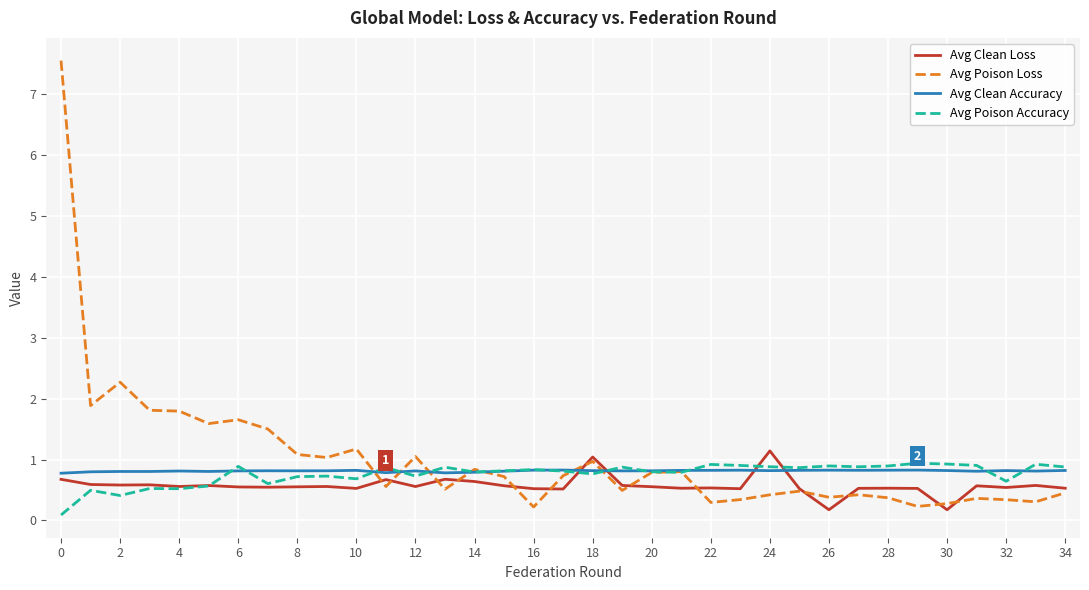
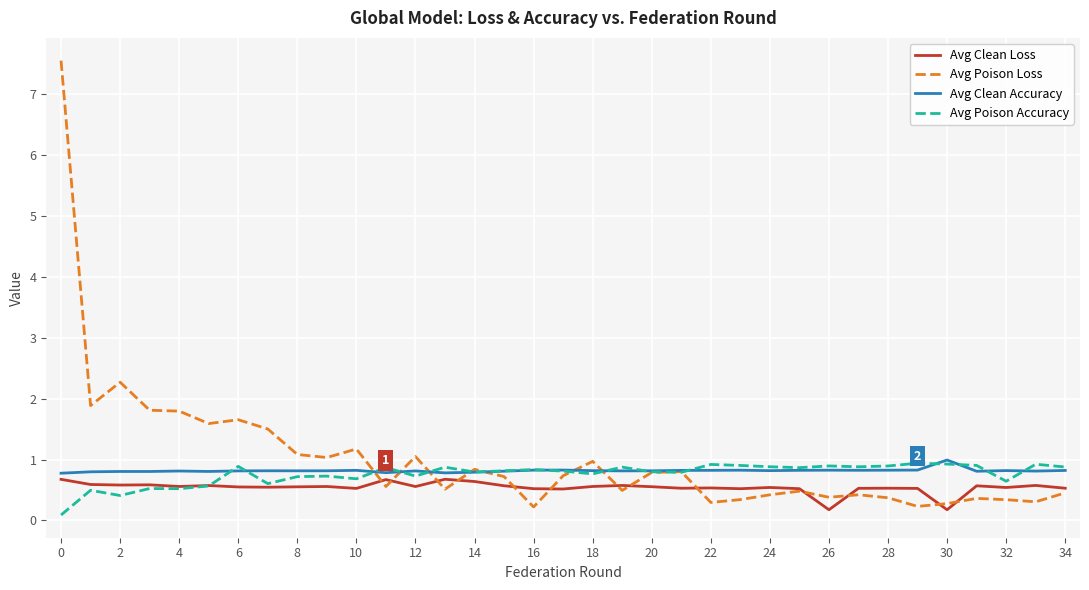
  {
    "Avg Clean Loss": {
      "0": 0.7,
      "2": 0.6,
      "6": 0.5,
      "8": 0.6,
      "10": 0.5,
      "14": 0.6,
      "16": 0.5,
-     "18": 1.0,
+     "18": 0.6,
      "20": 0.6,
      "22": 0.5,
-     "24": 1.1,
+     "24": 0.5,
      "26": 0.2,
      "28": 0.5,
      "30": 0.2,
      "32": 0.5,
      "34": 0.5
    },
    "Avg Poison Loss": {
      "0": 7.5,
      "2": 2.3,
      "4": 1.8,
      "6": 1.7,
      "8": 1.1,
      "14": 0.8,
      "16": 0.2,
      "18": 1.0,
      "22": 0.3,
      "24": 0.4,
      "26": 0.4,
      "28": 0.4,
      "30": 0.3,
      "32": 0.3,
      "34": 0.5
    },
    "Avg Clean Accuracy": {
      "0": 0.8,
      "2": 0.8,
      "4": 0.8,
      "6": 0.8,
      "8": 0.8,
      "18": 0.8,
      "22": 0.8,
      "24": 0.8,
      "26": 0.8,
      "28": 0.8,
-     "30": 0.8,
+     "30": 1.0,
      "32": 0.8,
      "34": 0.8
    },
    "Avg Poison Accuracy": {
      "0": 0.1,
      "2": 0.4,
      "6": 0.9,
      "8": 0.7,
      "18": 0.8,
      "22": 0.9,
      "24": 0.9,
      "26": 0.9,
      "28": 0.9,
      "30": 0.9,
      "32": 0.6,
      "34": 0.9
    }
  }
